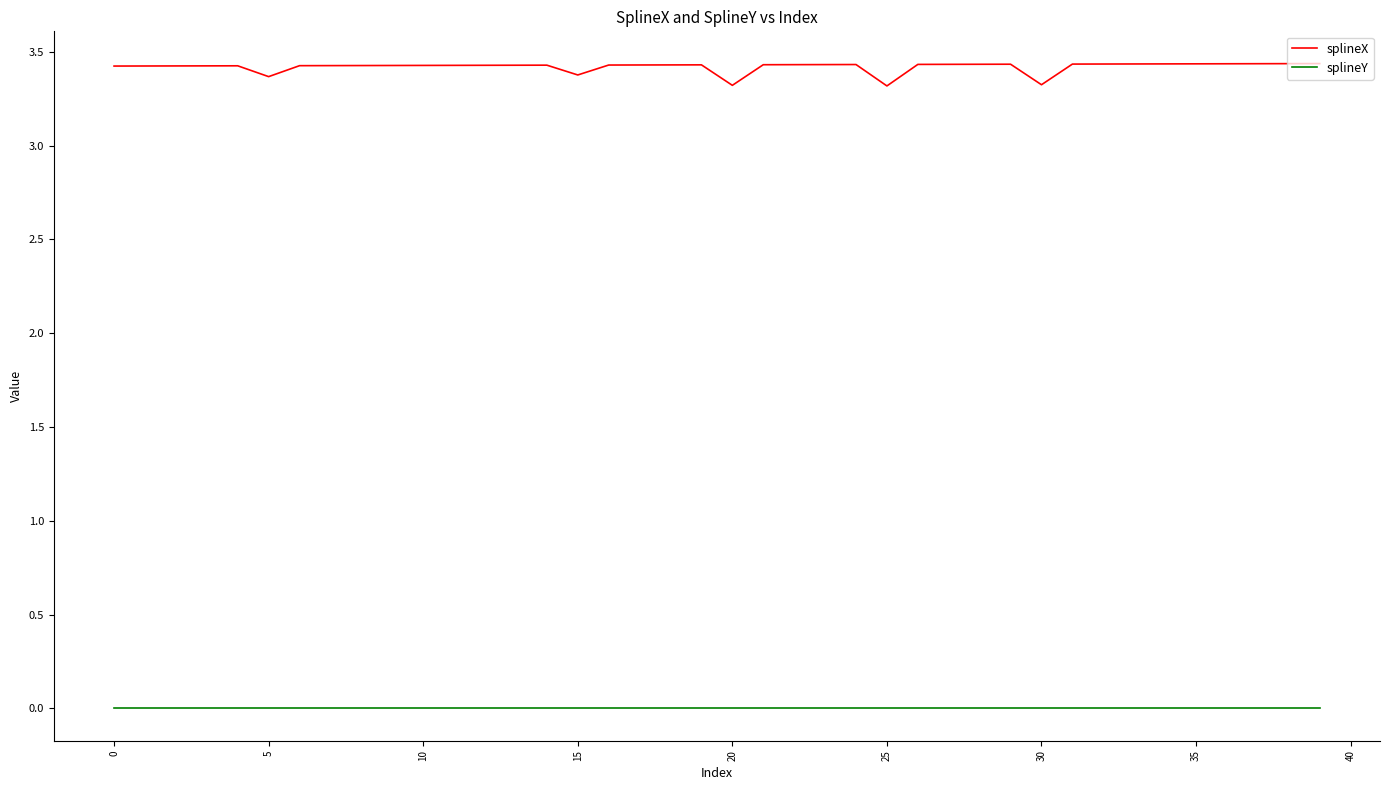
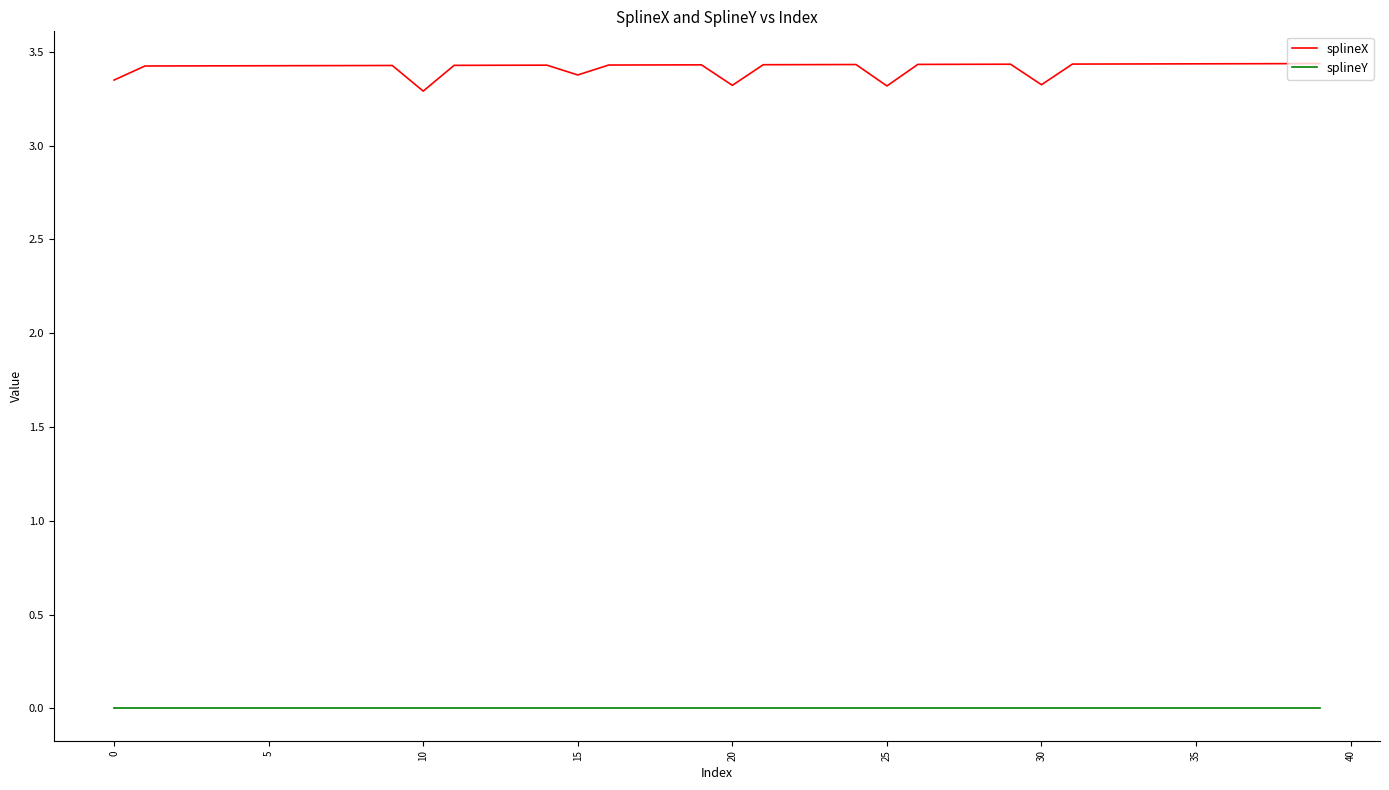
  {
    "splineX": {
-     "0": 3.42,
-     "5": 3.37,
-     "10": 3.43,
+     "0": 3.35,
+     "5": 3.43,
+     "10": 3.29,
      "15": 3.38,
      "20": 3.32,
      "25": 3.32,
      "30": 3.32,
      "35": 3.44
    },
    "splineY": {
      "0": 0.00,
      "5": 0.00,
      "10": 0.00,
      "15": 0.00,
      "20": 0.00,
      "25": 0.00,
      "30": 0.00,
      "35": 0.00
    }
  }
